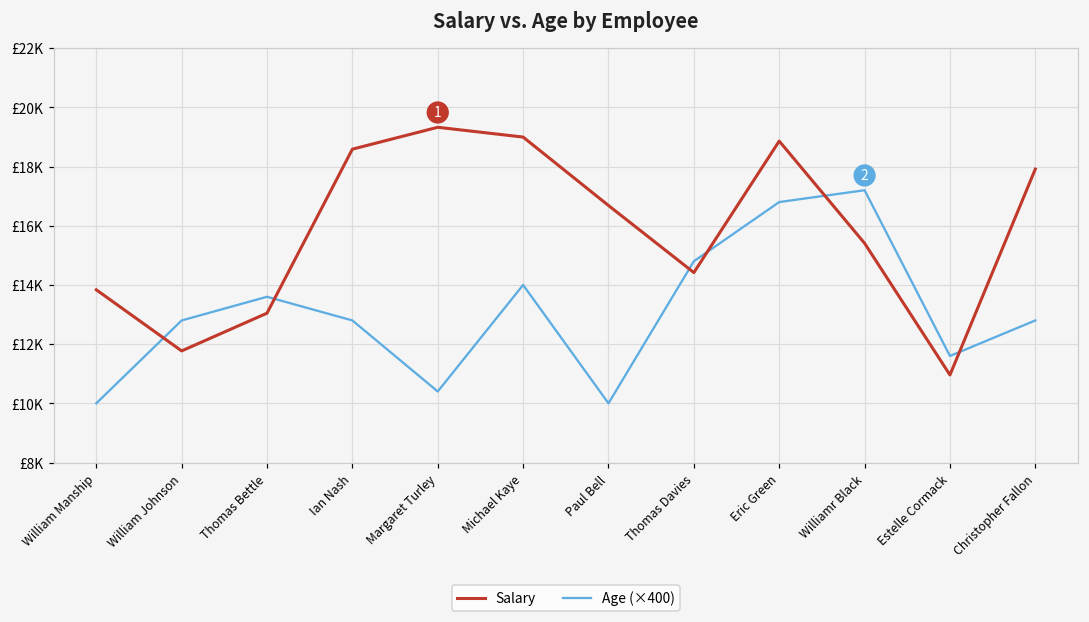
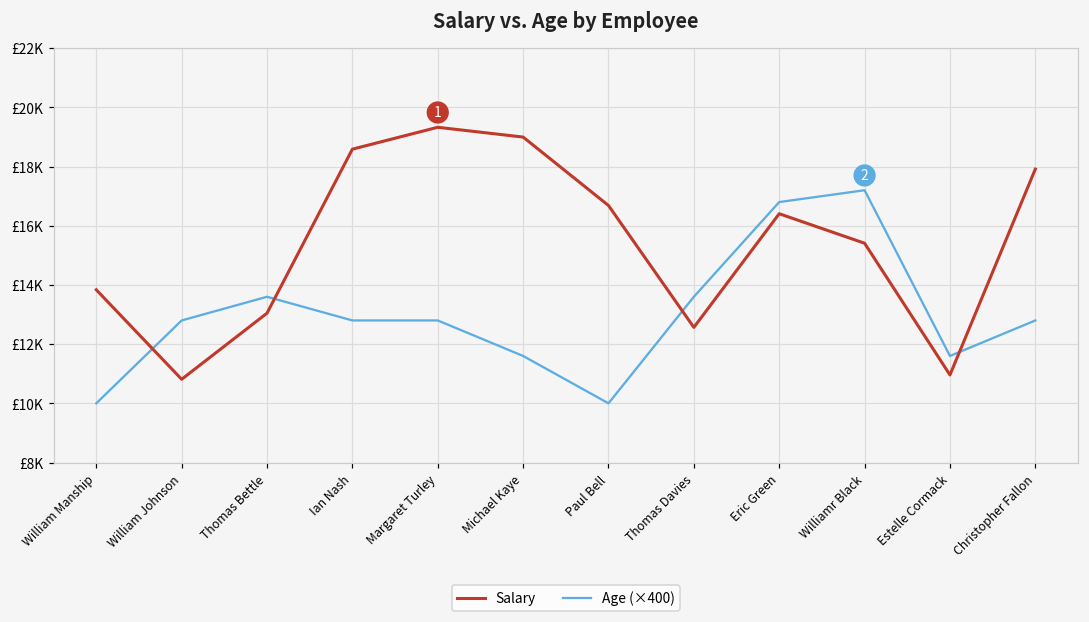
  {
    "Salary": {
      "William Manship": "£13800",
-     "William Johnson": "£11800",
+     "William Johnson": "£10800",
      "Thomas Bettle": "£13000",
      "Ian Nash": "£18600",
      "Michael Kaye": "£19000",
      "Paul Bell": "£16700",
-     "Thomas Davies": "£14400",
-     "Eric Green": "£18900",
+     "Thomas Davies": "£12600",
+     "Eric Green": "£16400",
      "Williamr Black": "£15400",
      "Estelle Cormack": "£11000",
      "Christopher Fallon": "£17900"
    },
    "Age (×400)": {
      "William Manship": "£10000",
      "William Johnson": "£12800",
      "Thomas Bettle": "£13600",
      "Ian Nash": "£12800",
-     "Margaret Turley": "£10400",
-     "Michael Kaye": "£14000",
+     "Margaret Turley": "£12800",
+     "Michael Kaye": "£11600",
      "Paul Bell": "£10000",
-     "Thomas Davies": "£14800",
+     "Thomas Davies": "£13600",
      "Eric Green": "£16800",
      "Estelle Cormack": "£11600",
      "Christopher Fallon": "£12800"
    }
  }
